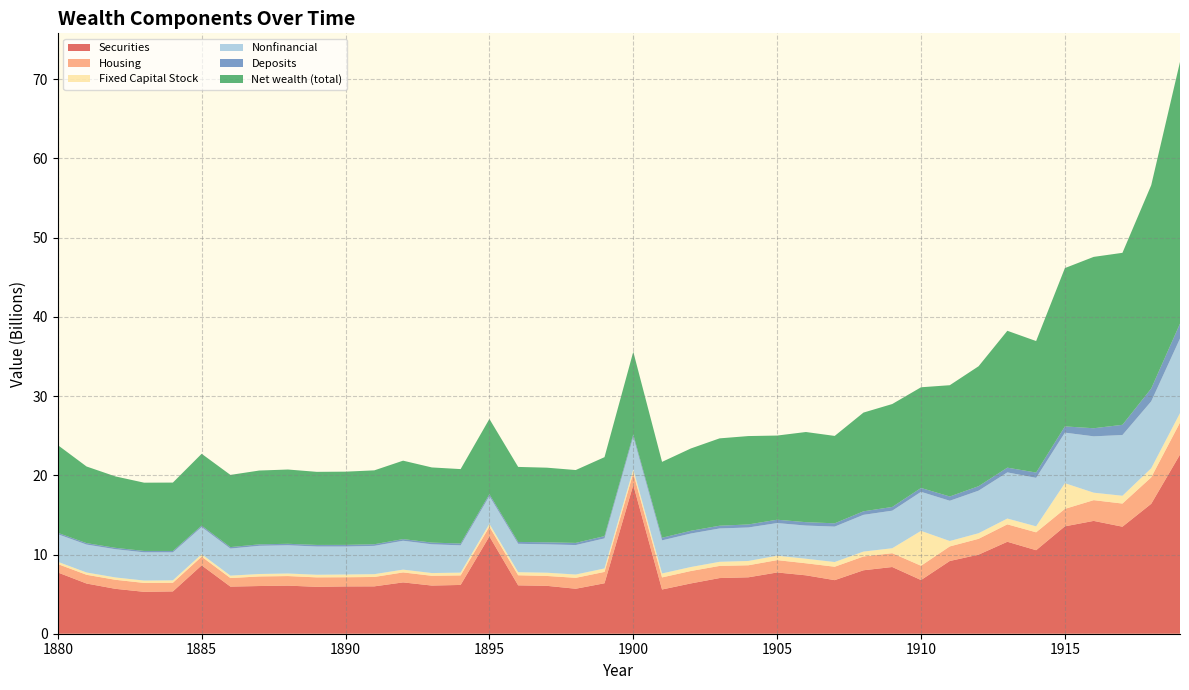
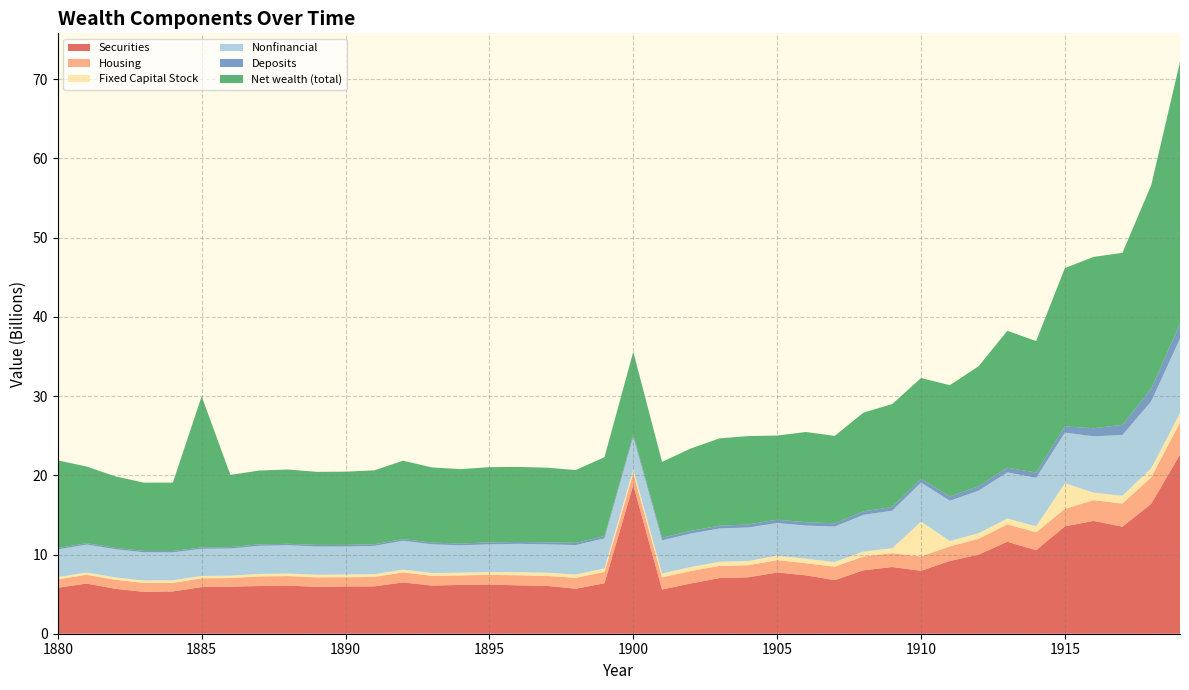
  {
    "Securities": {
-     "1880": 8,
-     "1885": 9,
+     "1880": 6,
+     "1885": 6,
      "1890": 6,
-     "1895": 12,
+     "1895": 6,
      "1900": 19,
      "1905": 8,
-     "1910": 7,
+     "1910": 8,
      "1915": 14
    },
    "Housing": {
      "1890": 1,
      "1895": 1,
      "1900": 2,
      "1905": 2,
      "1910": 2,
      "1915": 2
    },
    "Fixed Capital Stock": {
      "1890": 0,
      "1895": 0,
      "1900": 0,
      "1905": 1,
      "1910": 4,
      "1915": 3
    },
    "Nonfinancial": {
      "1905": 4,
      "1910": 5,
      "1915": 6
    },
    "Deposits": {
      "1905": 0,
      "1910": 0,
      "1915": 1
    },
    "Net wealth (total)": {
      "1880": 11,
-     "1885": 9,
+     "1885": 19,
      "1890": 9,
      "1895": 9,
      "1900": 10,
      "1905": 11,
      "1910": 13,
      "1915": 20
    }
  }
